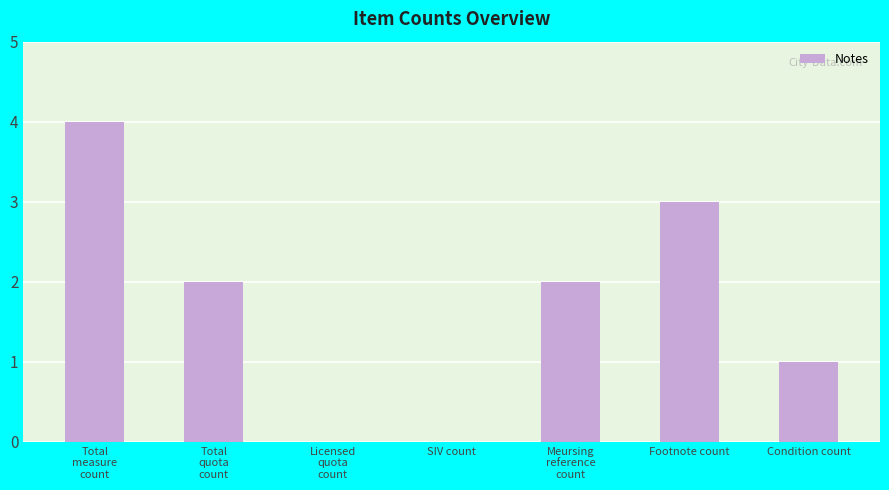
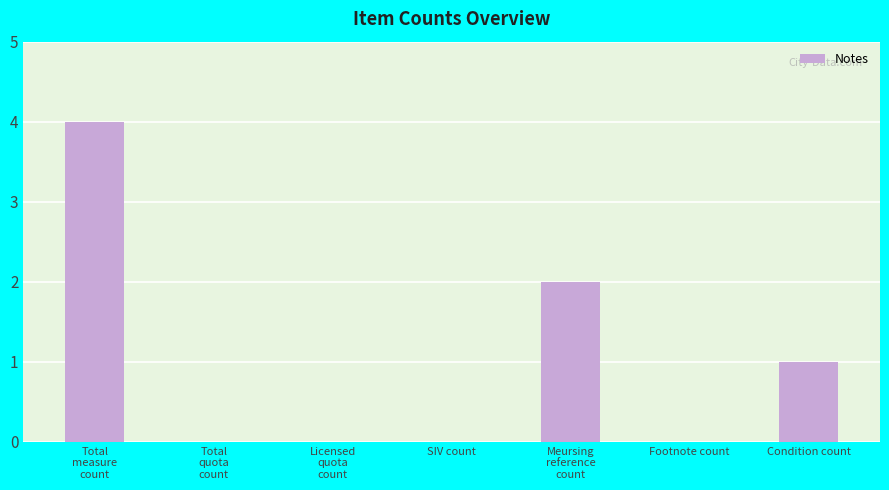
  {
    "Total measure count": 4,
-   "Total quota count": 2,
+   "Total quota count": 0,
    "Licensed quota count": 0,
    "SIV count": 0,
    "Meursing reference count": 2,
-   "Footnote count": 3,
+   "Footnote count": 0,
    "Condition count": 1
  }
